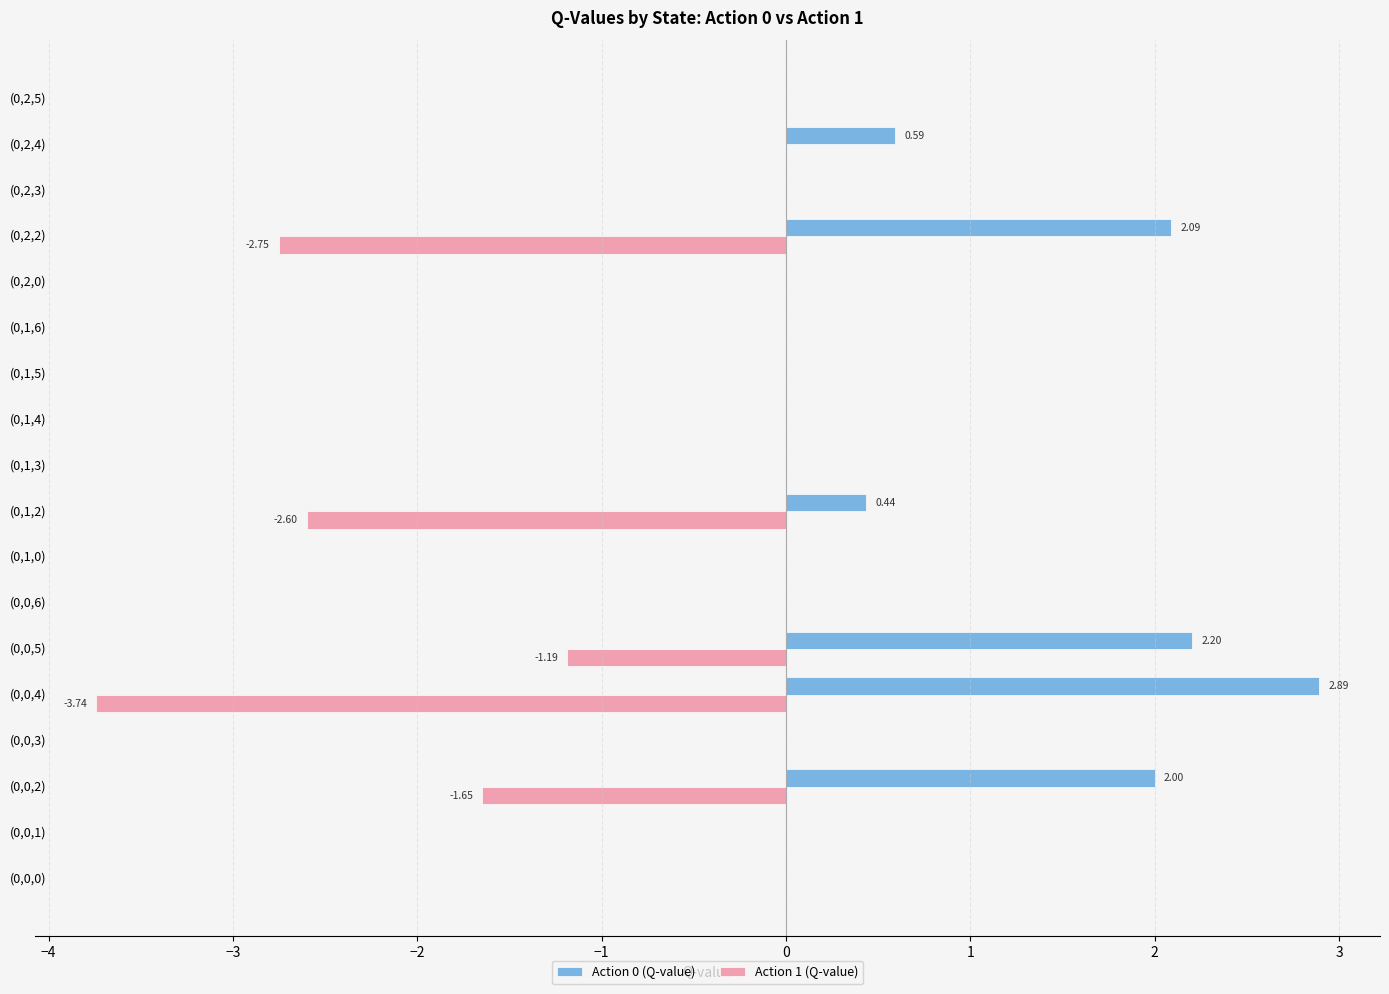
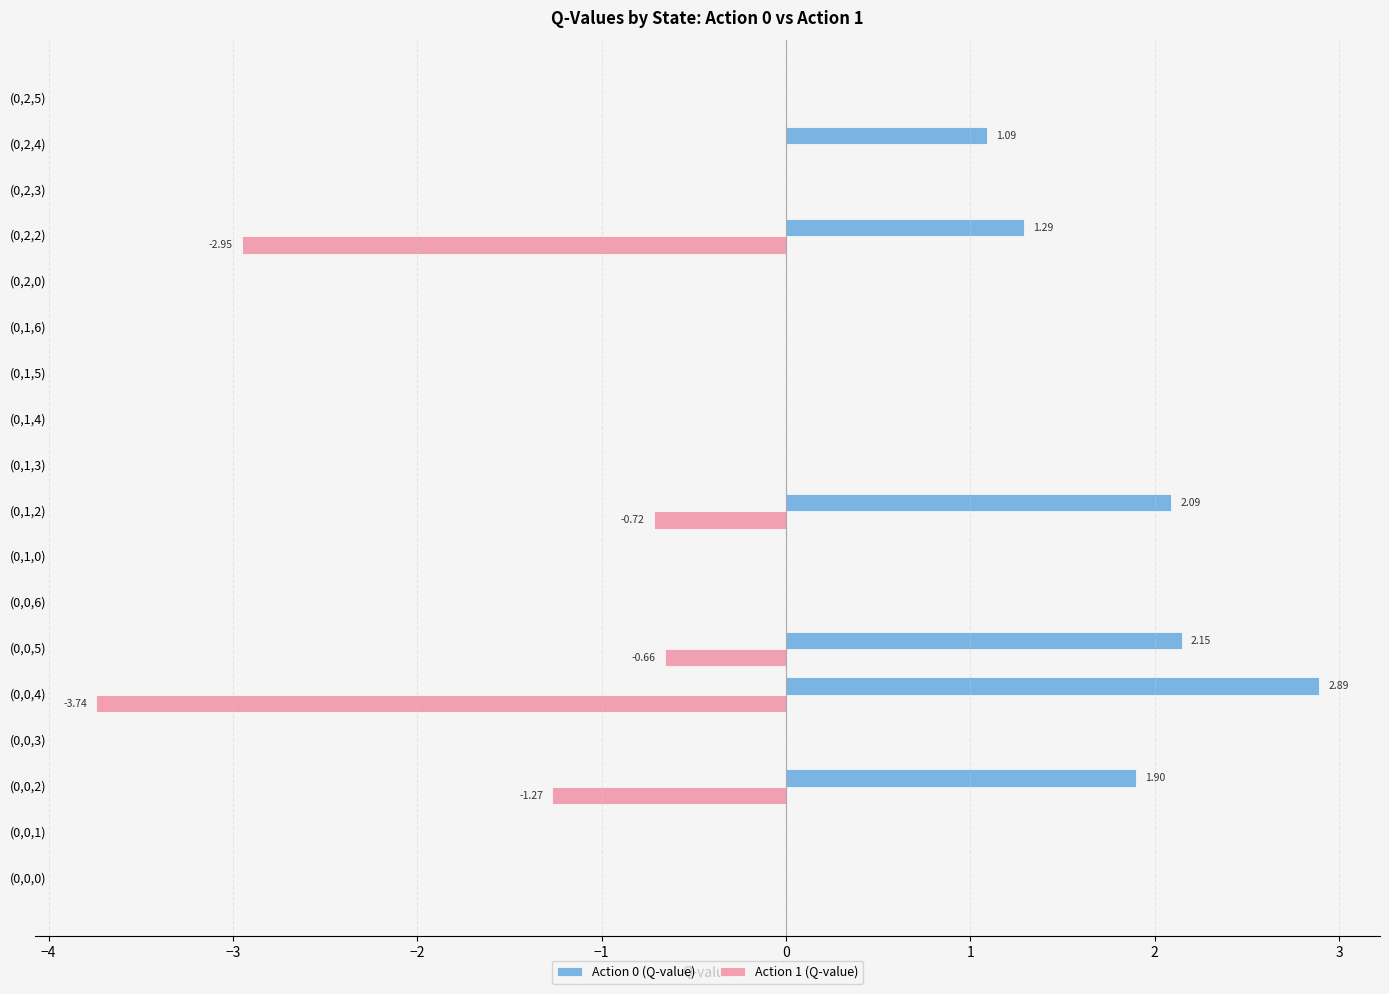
  {
    "Action 0 (Q-value)": {
-     "(0,2,4)": 0.59,
-     "(0,2,2)": 2.09,
-     "(0,1,2)": 0.44,
-     "(0,0,5)": 2.20,
+     "(0,2,4)": 1.09,
+     "(0,2,2)": 1.29,
+     "(0,1,2)": 2.09,
+     "(0,0,5)": 2.15,
      "(0,0,4)": 2.89,
-     "(0,0,2)": 2.00
+     "(0,0,2)": 1.90
    },
    "Action 1 (Q-value)": {
-     "(0,2,2)": -2.75,
-     "(0,1,2)": -2.60,
-     "(0,0,5)": -1.19,
+     "(0,2,2)": -2.95,
+     "(0,1,2)": -0.72,
+     "(0,0,5)": -0.66,
      "(0,0,4)": -3.74,
-     "(0,0,2)": -1.65
+     "(0,0,2)": -1.27
    }
  }
